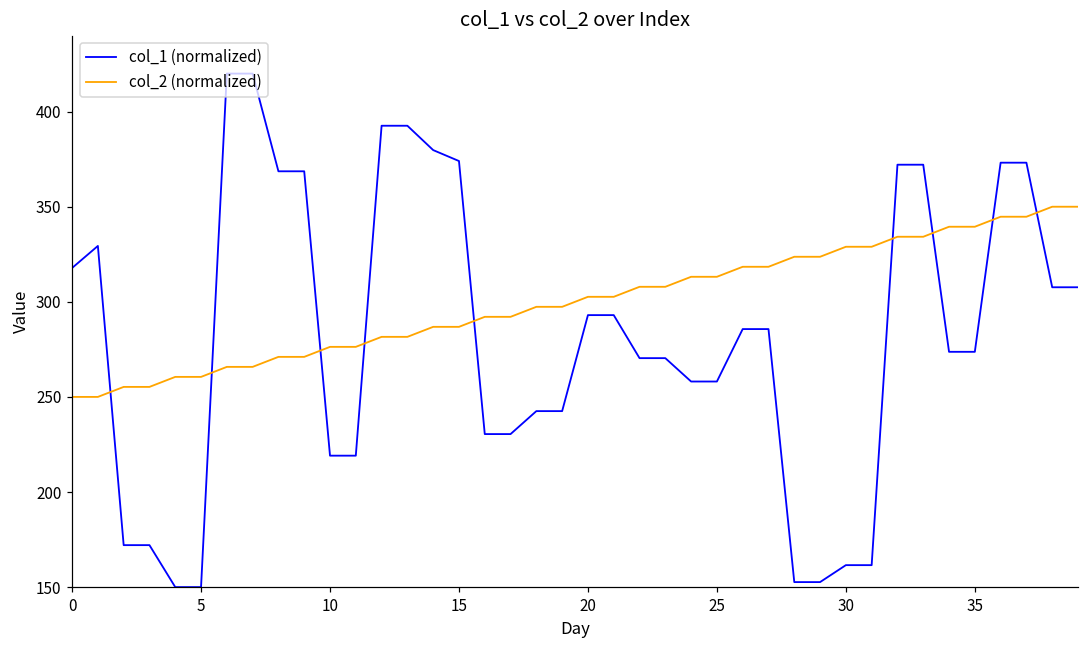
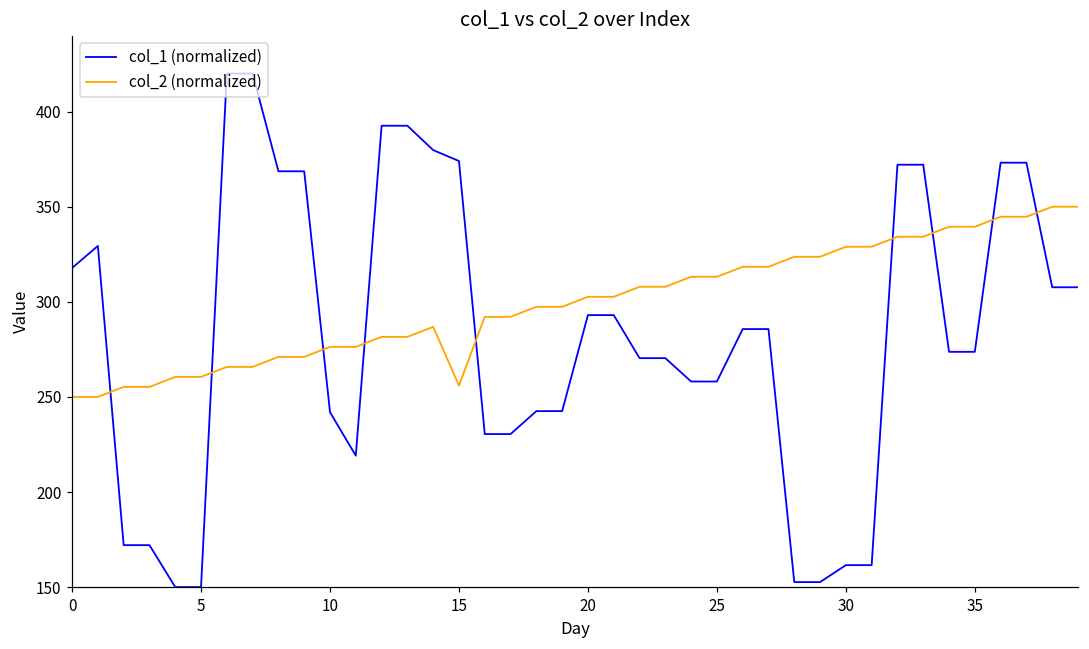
  {
    "col_1 (normalized)": {
      "0": 318,
      "5": 150,
-     "10": 219,
+     "10": 242,
      "15": 374,
      "20": 293,
      "25": 258,
      "30": 162,
      "35": 274
    },
    "col_2 (normalized)": {
      "0": 250,
      "5": 261,
      "10": 276,
-     "15": 287,
+     "15": 256,
      "20": 303,
      "25": 313,
      "30": 329,
      "35": 339
    }
  }
